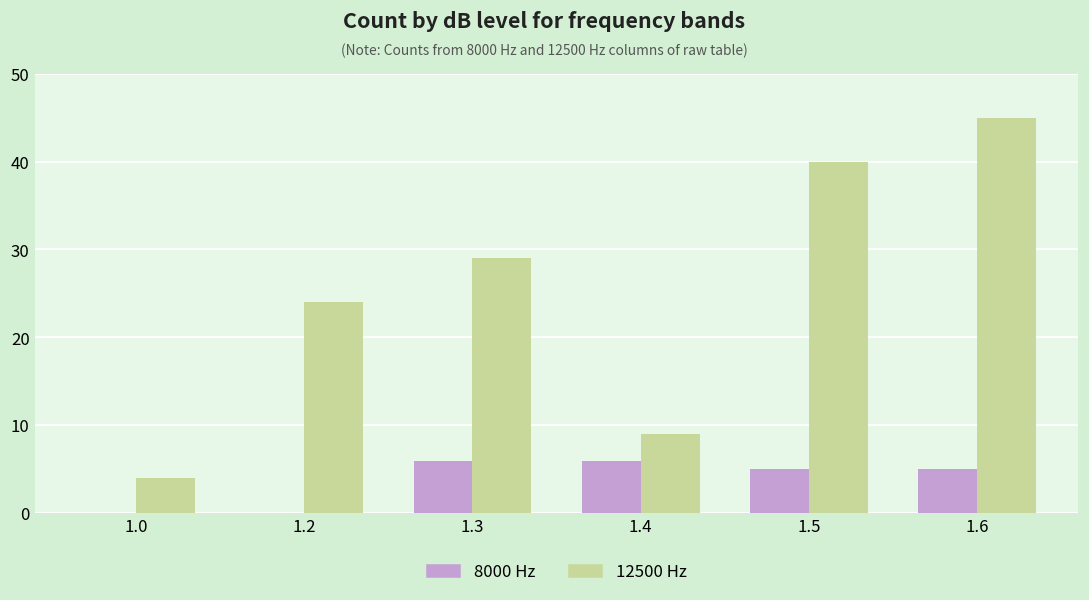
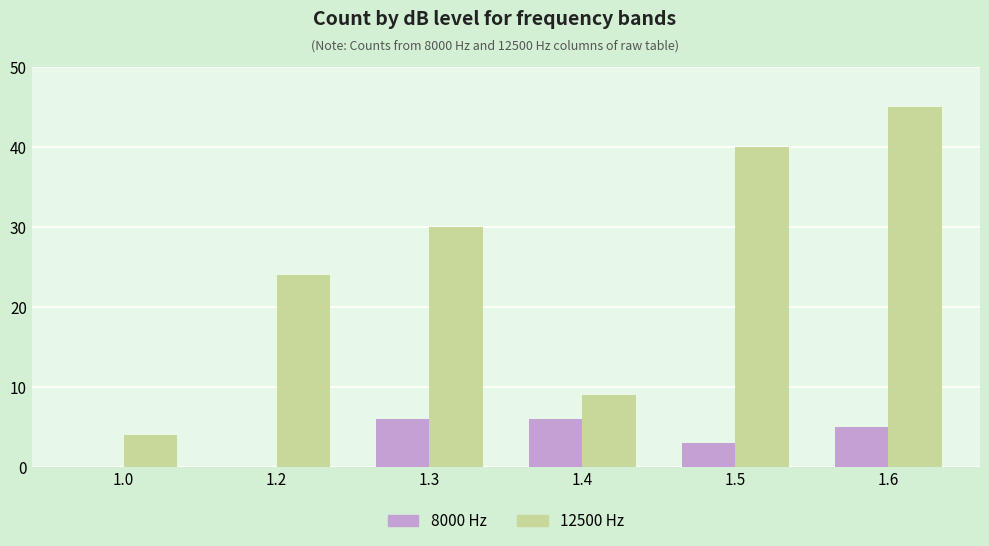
  {
    "8000 Hz": {
      "1.0": 0,
      "1.2": 0,
      "1.3": 6,
      "1.4": 6,
-     "1.5": 5,
+     "1.5": 3,
      "1.6": 5
    },
    "12500 Hz": {
      "1.0": 4,
      "1.2": 24,
-     "1.3": 29,
+     "1.3": 30,
      "1.4": 9,
      "1.5": 40,
      "1.6": 45
    }
  }
